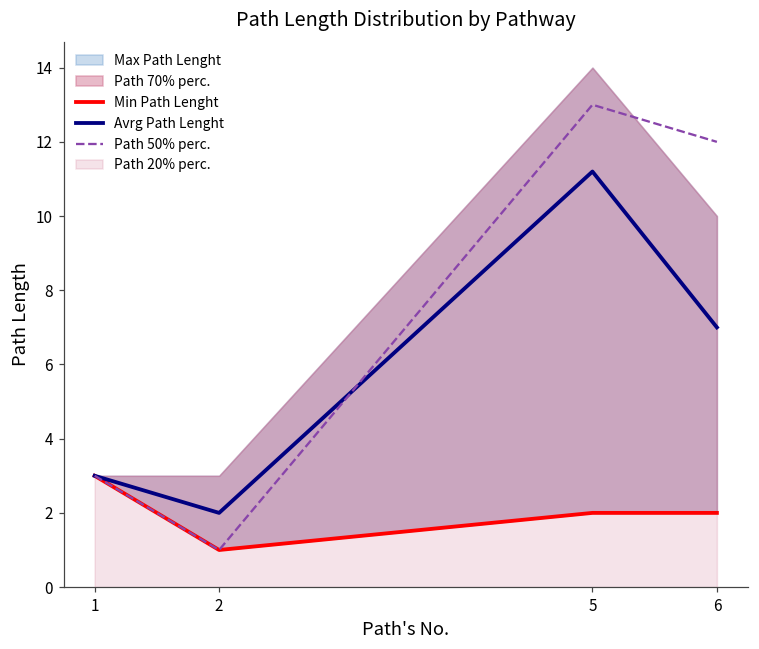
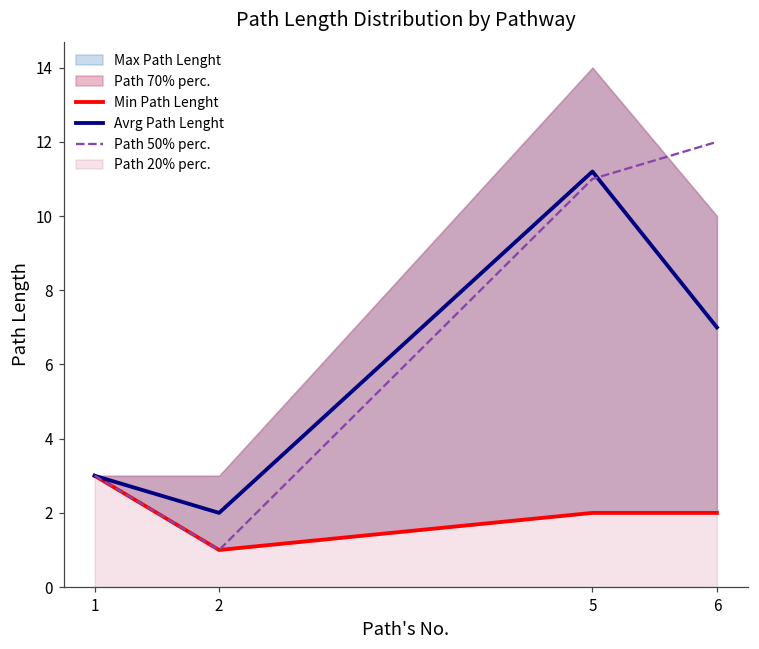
  {
    "Avrg Path Lenght": {
      "2": 2,
      "5": 11.2,
      "6": 7
    },
    "Path 50% perc.": {
-     "5": 13,
+     "5": 11,
      "6": 12
    }
  }
